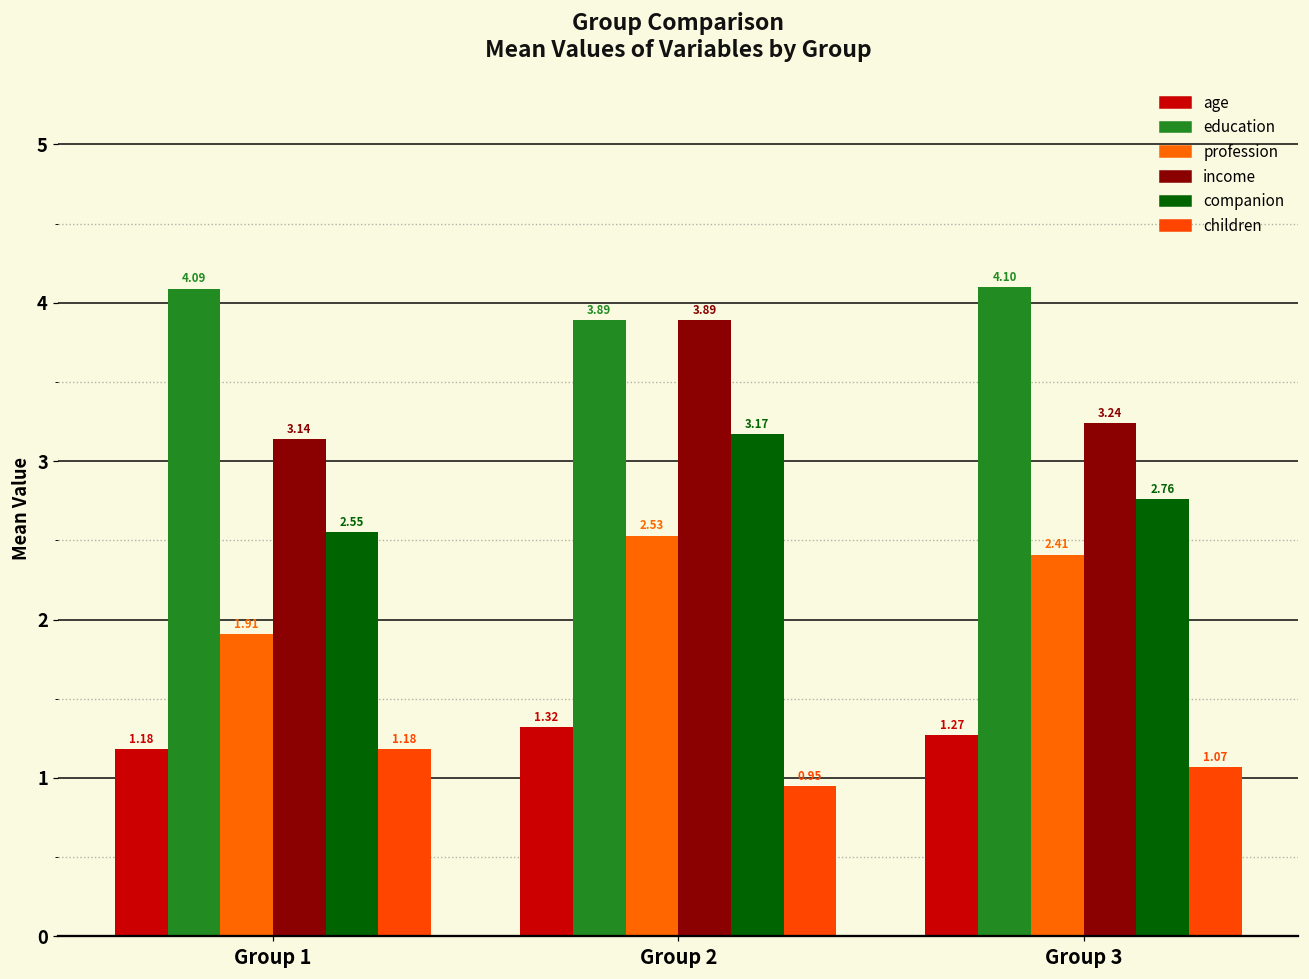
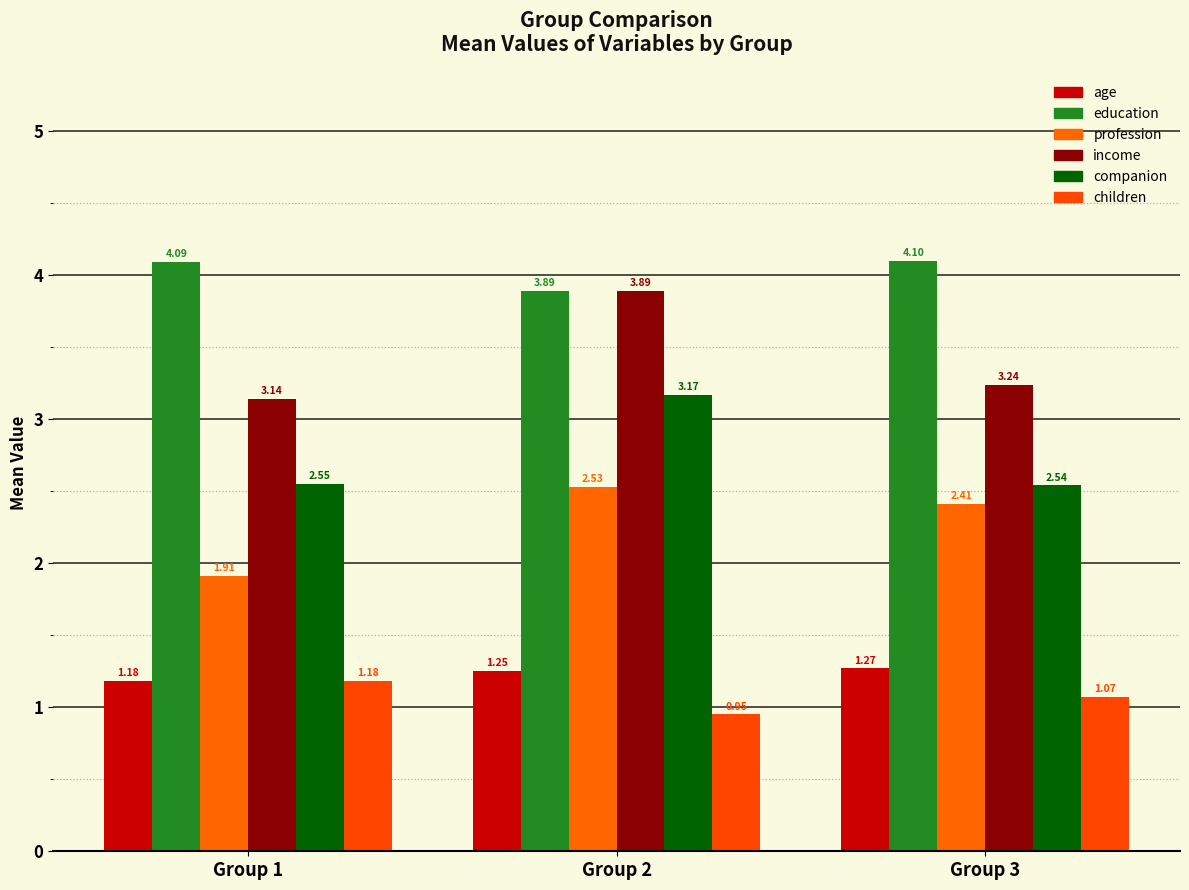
  {
    "age": {
      "Group 1": 1.18,
-     "Group 2": 1.32,
+     "Group 2": 1.25,
      "Group 3": 1.27
    },
    "education": {
      "Group 1": 4.09,
      "Group 2": 3.89,
      "Group 3": 4.10
    },
    "income": {
      "Group 1": 3.14,
      "Group 2": 3.89,
      "Group 3": 3.24
    },
    "companion": {
      "Group 1": 2.55,
      "Group 2": 3.17,
-     "Group 3": 2.76
+     "Group 3": 2.54
    }
  }
